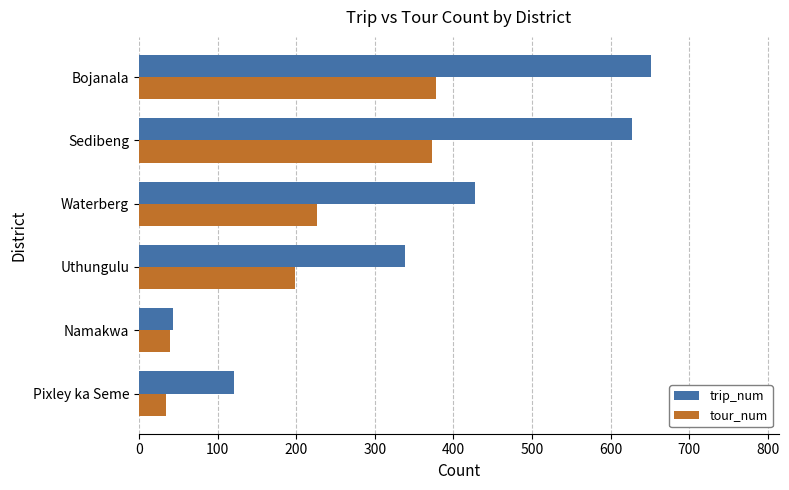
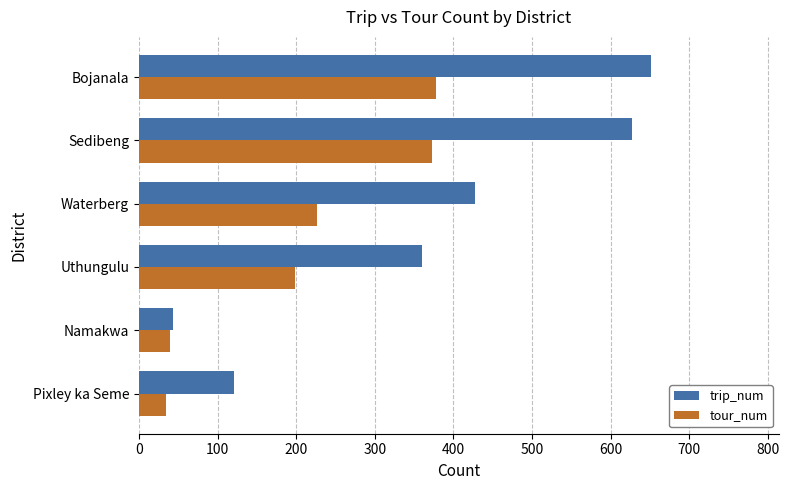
  {
    "trip_num": {
      "Bojanala": 650,
      "Sedibeng": 630,
      "Waterberg": 430,
-     "Uthungulu": 340,
+     "Uthungulu": 360,
      "Namakwa": 40,
      "Pixley ka Seme": 120
    },
    "tour_num": {
      "Bojanala": 380,
      "Sedibeng": 370,
      "Waterberg": 230,
      "Uthungulu": 200,
      "Namakwa": 40,
      "Pixley ka Seme": 30
    }
  }
